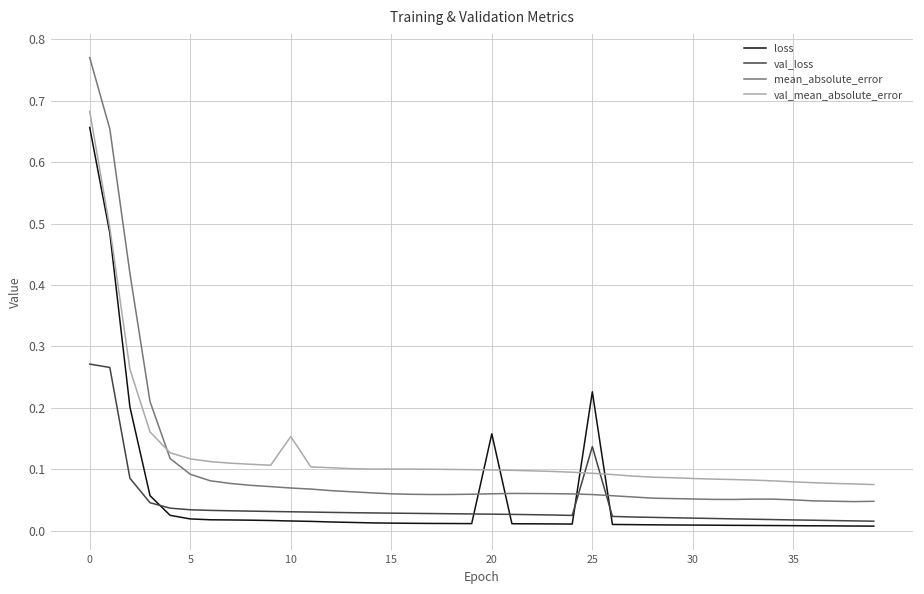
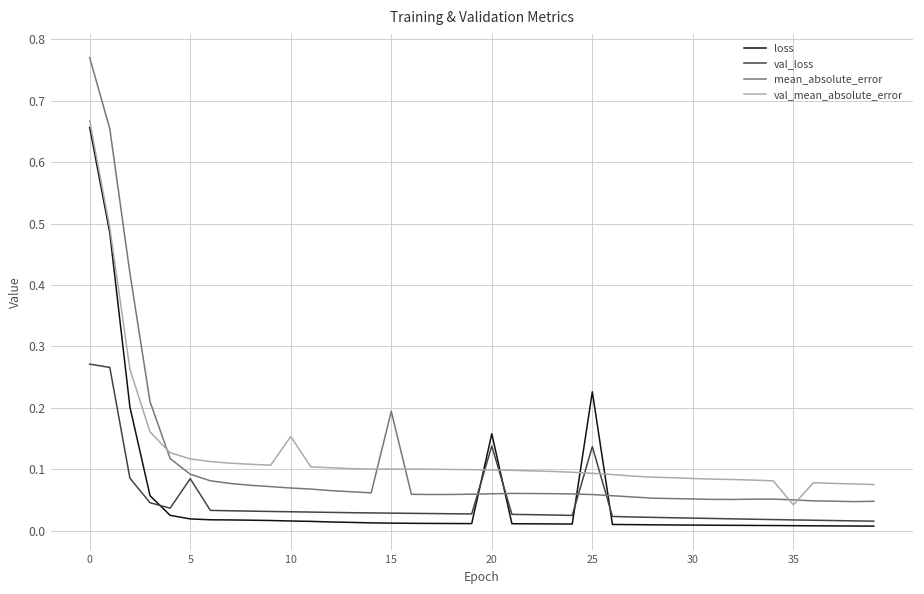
  {
    "loss": {
      "0": 0.66,
      "5": 0.02,
      "10": 0.02,
      "15": 0.01,
      "20": 0.16,
      "25": 0.23,
      "30": 0.01,
      "35": 0.01
    },
    "val_loss": {
      "0": 0.27,
-     "5": 0.03,
+     "5": 0.08,
      "10": 0.03,
      "15": 0.03,
-     "20": 0.03,
+     "20": 0.14,
      "25": 0.14,
      "30": 0.02,
      "35": 0.02
    },
    "mean_absolute_error": {
      "0": 0.77,
      "5": 0.09,
      "10": 0.07,
-     "15": 0.06,
+     "15": 0.19,
      "20": 0.06,
      "25": 0.06,
      "30": 0.05,
      "35": 0.05
    },
    "val_mean_absolute_error": {
-     "0": 0.68,
+     "0": 0.67,
      "5": 0.12,
      "10": 0.15,
      "15": 0.10,
      "20": 0.10,
      "25": 0.09,
      "30": 0.09,
-     "35": 0.08
+     "35": 0.04
    }
  }
